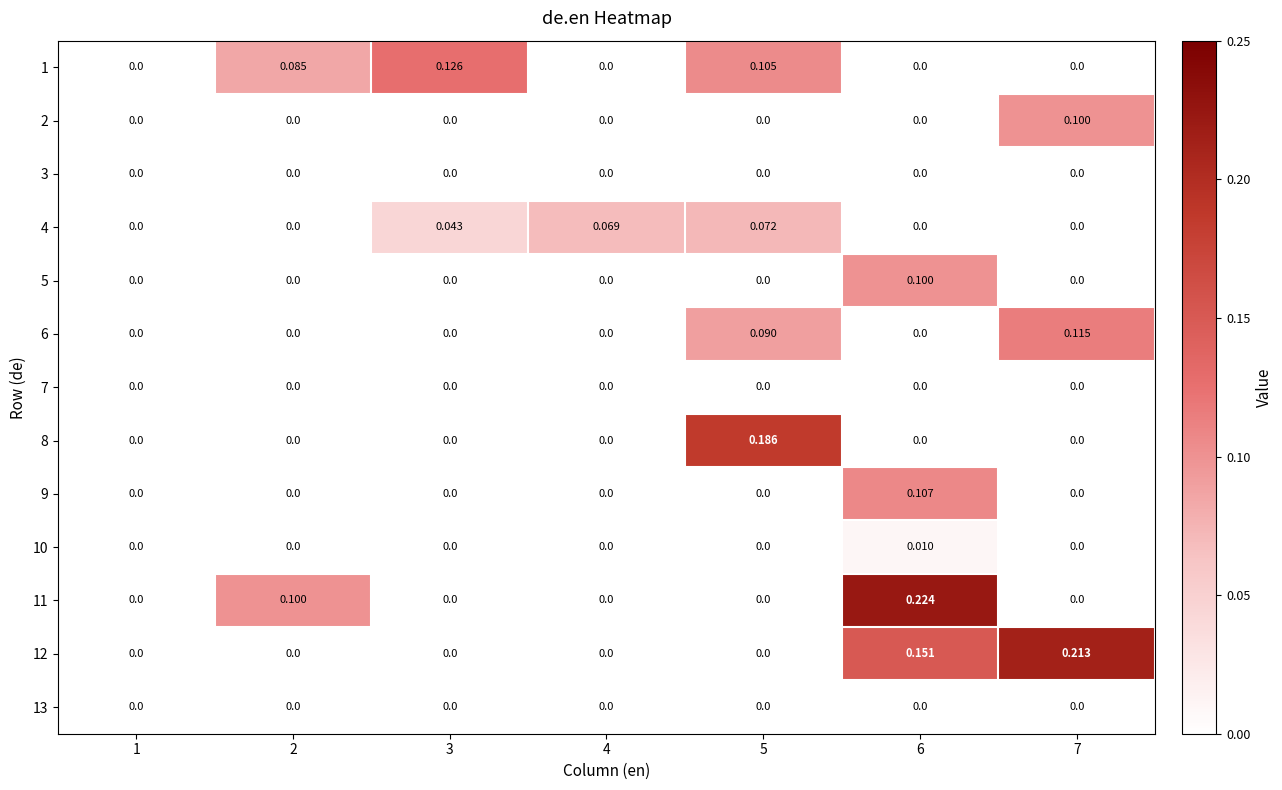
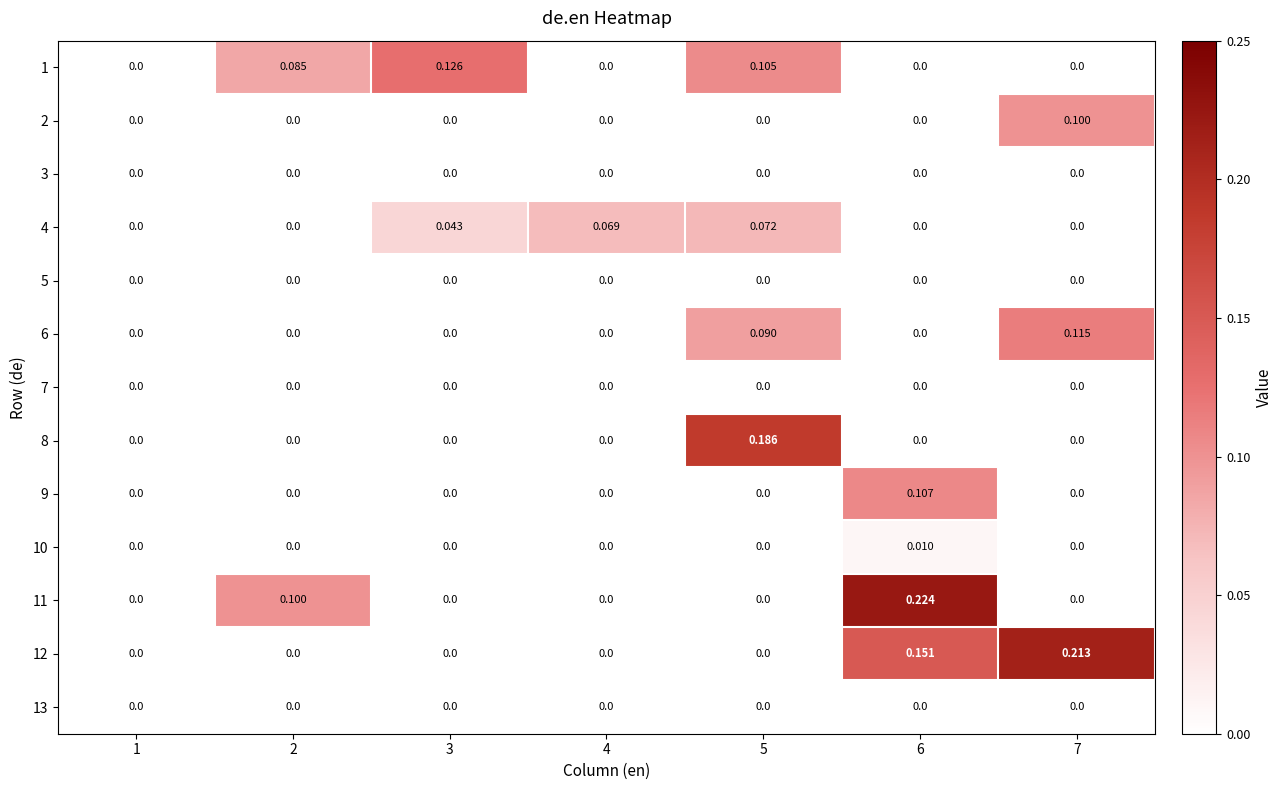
  {
    "1": {
      "1": 0.0,
      "2": 0.085,
      "3": 0.126,
      "4": 0.0,
      "5": 0.105,
      "6": 0.0,
      "7": 0.0
    },
    "2": {
      "1": 0.0,
      "2": 0.0,
      "3": 0.0,
      "4": 0.0,
      "5": 0.0,
      "6": 0.0,
      "7": 0.100
    },
    "3": {
      "1": 0.0,
      "2": 0.0,
      "3": 0.0,
      "4": 0.0,
      "5": 0.0,
      "6": 0.0,
      "7": 0.0
    },
    "4": {
      "1": 0.0,
      "2": 0.0,
      "3": 0.043,
      "4": 0.069,
      "5": 0.072,
      "6": 0.0,
      "7": 0.0
    },
    "5": {
      "1": 0.0,
      "2": 0.0,
      "3": 0.0,
      "4": 0.0,
      "5": 0.0,
-     "6": 0.100,
+     "6": 0.0,
      "7": 0.0
    },
    "6": {
      "1": 0.0,
      "2": 0.0,
      "3": 0.0,
      "4": 0.0,
      "5": 0.090,
      "6": 0.0,
      "7": 0.115
    },
    "7": {
      "1": 0.0,
      "2": 0.0,
      "3": 0.0,
      "4": 0.0,
      "5": 0.0,
      "6": 0.0,
      "7": 0.0
    },
    "8": {
      "1": 0.0,
      "2": 0.0,
      "3": 0.0,
      "4": 0.0,
      "5": 0.186,
      "6": 0.0,
      "7": 0.0
    },
    "9": {
      "1": 0.0,
      "2": 0.0,
      "3": 0.0,
      "4": 0.0,
      "5": 0.0,
      "6": 0.107,
      "7": 0.0
    },
    "10": {
      "1": 0.0,
      "2": 0.0,
      "3": 0.0,
      "4": 0.0,
      "5": 0.0,
      "6": 0.010,
      "7": 0.0
    },
    "11": {
      "1": 0.0,
      "2": 0.100,
      "3": 0.0,
      "4": 0.0,
      "5": 0.0,
      "6": 0.224,
      "7": 0.0
    },
    "12": {
      "1": 0.0,
      "2": 0.0,
      "3": 0.0,
      "4": 0.0,
      "5": 0.0,
      "6": 0.151,
      "7": 0.213
    },
    "13": {
      "1": 0.0,
      "2": 0.0,
      "3": 0.0,
      "4": 0.0,
      "5": 0.0,
      "6": 0.0,
      "7": 0.0
    }
  }
